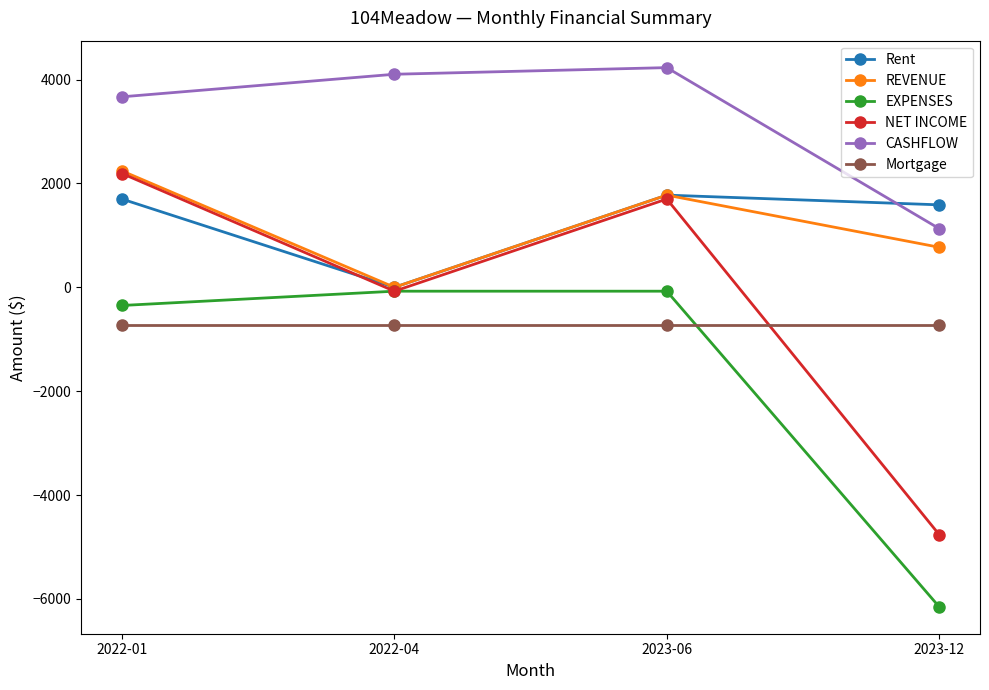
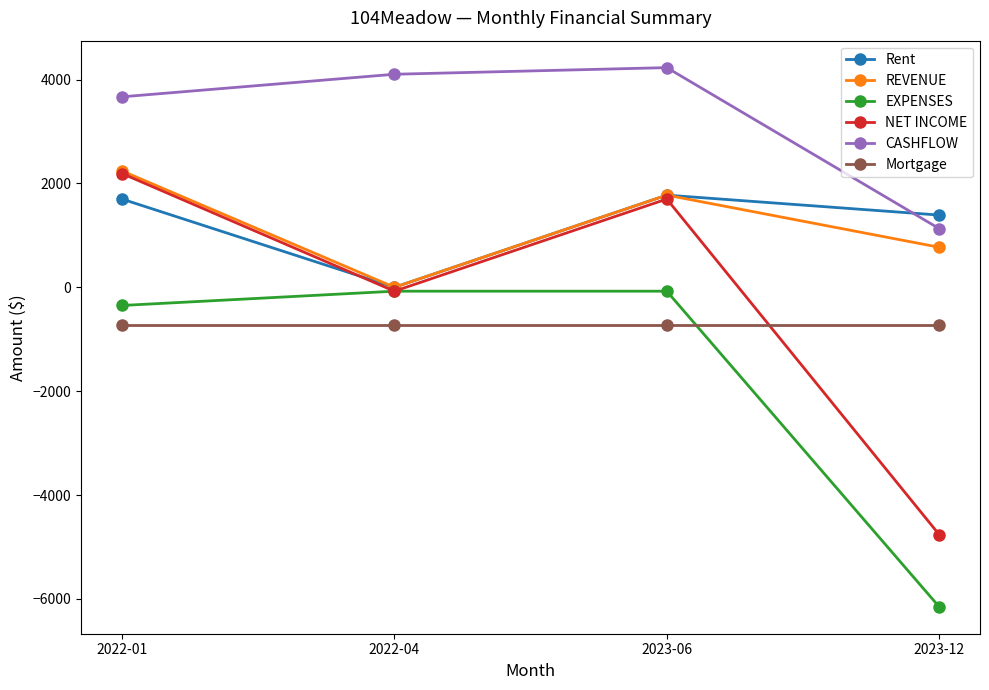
  {
    "Rent": {
      "2022-01": 1700,
-     "2023-12": 1600
+     "2023-12": 1400
    },
    "REVENUE": {
      "2022-01": 2200,
      "2023-12": 800
    },
    "EXPENSES": {
      "2022-01": -400,
      "2023-06": -100,
      "2023-12": -6200
    },
    "NET INCOME": {
      "2022-01": 2200,
      "2023-06": 1700,
      "2023-12": -4800
    },
    "CASHFLOW": {
      "2022-01": 3700,
      "2022-04": 4100,
      "2023-06": 4200,
      "2023-12": 1100
    },
    "Mortgage": {
      "2022-01": -700,
      "2022-04": -700,
      "2023-06": -700,
      "2023-12": -700
    }
  }
